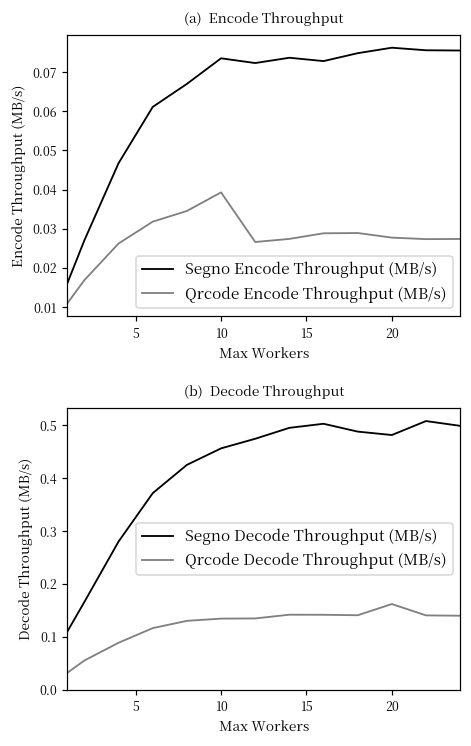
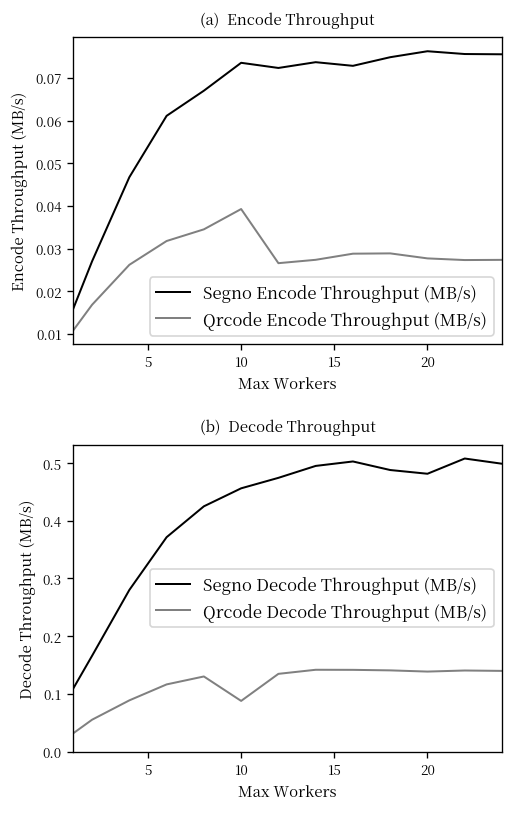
  {
    "(a) Encode Throughput": {
      "Segno Encode Throughput (MB/s)": {
        "10": 0.074,
        "20": 0.076
      },
      "Qrcode Encode Throughput (MB/s)": {
        "10": 0.039,
        "20": 0.028
      }
    },
    "(b) Decode Throughput": {
      "Segno Decode Throughput (MB/s)": {
        "10": 0.46,
        "20": 0.48
      },
      "Qrcode Decode Throughput (MB/s)": {
-       "10": 0.13,
-       "20": 0.16
+       "10": 0.09,
+       "20": 0.14
      }
    }
  }
